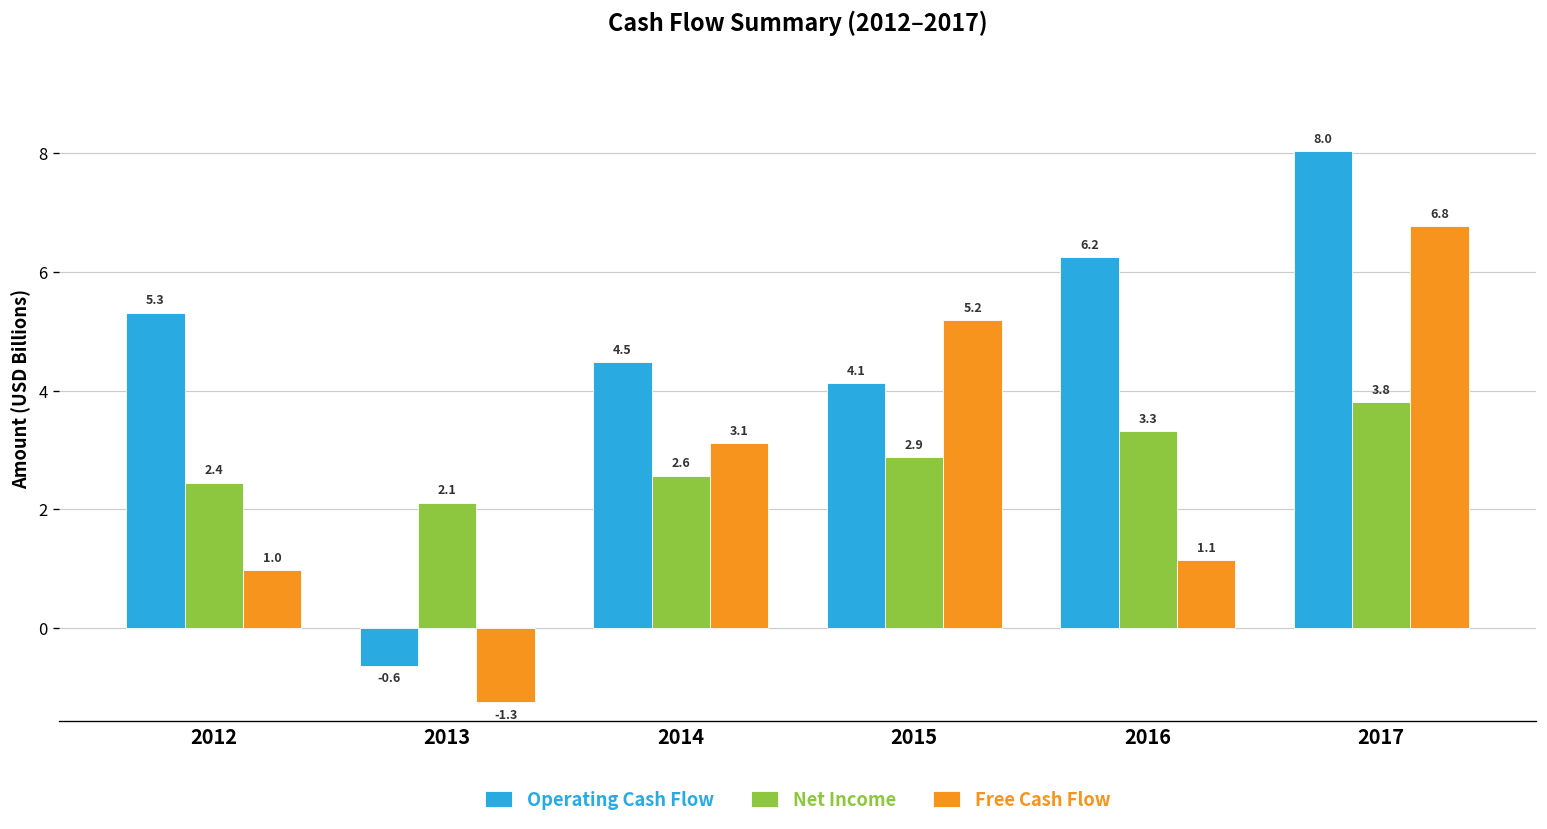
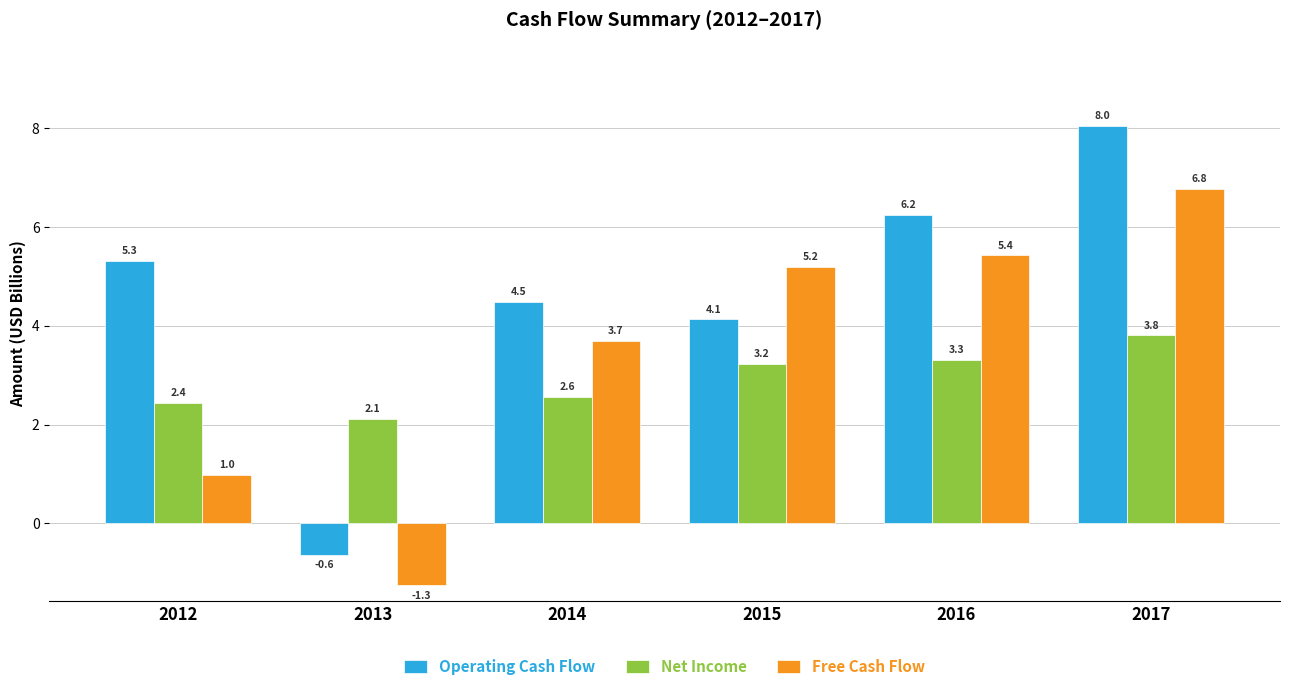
  {
    "Operating Cash Flow": {
      "2012": 5.3,
      "2013": -0.6,
      "2014": 4.5,
      "2015": 4.1,
      "2016": 6.2,
      "2017": 8.0
    },
    "Net Income": {
      "2012": 2.4,
      "2013": 2.1,
      "2014": 2.6,
-     "2015": 2.9,
+     "2015": 3.2,
      "2016": 3.3,
      "2017": 3.8
    },
    "Free Cash Flow": {
      "2012": 1.0,
      "2013": -1.3,
-     "2014": 3.1,
+     "2014": 3.7,
      "2015": 5.2,
-     "2016": 1.1,
+     "2016": 5.4,
      "2017": 6.8
    }
  }
